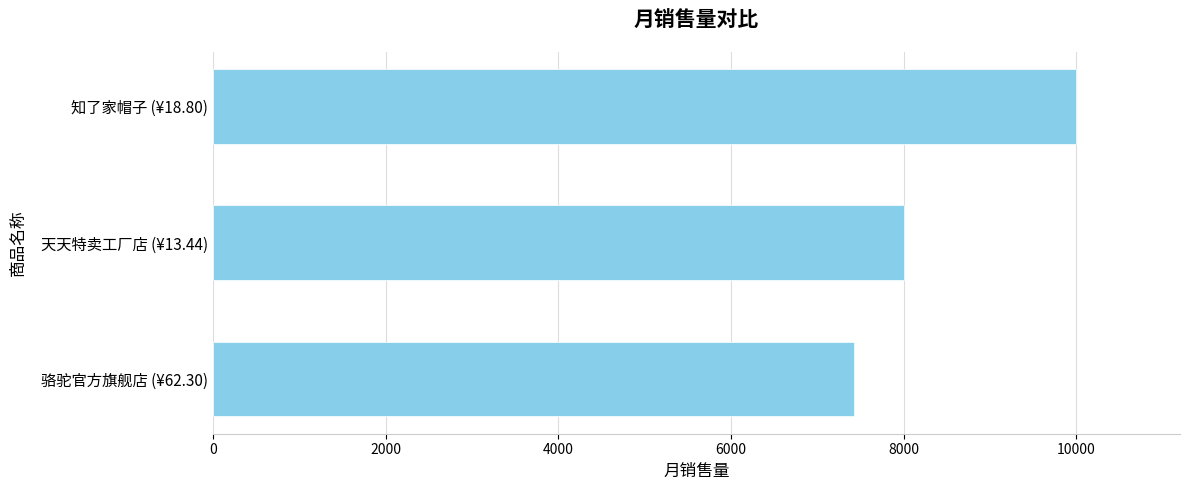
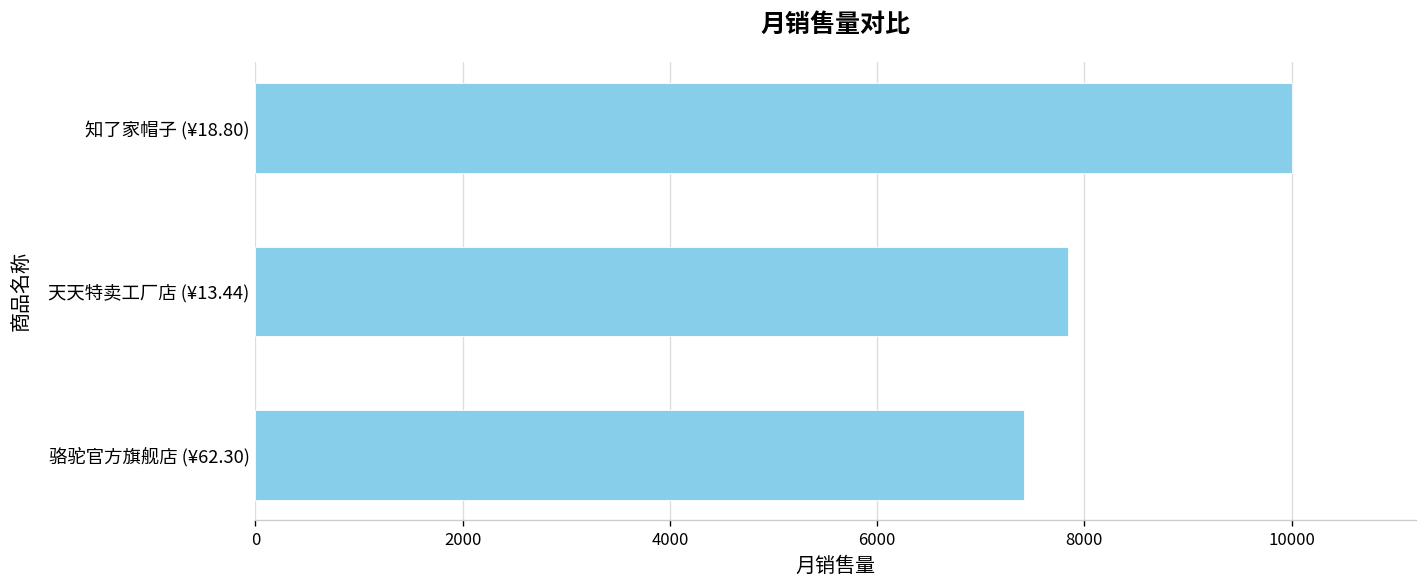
  {
    "知了家帽子 (¥18.80)": 10000,
-   "天天特卖工厂店 (¥13.44)": 8000,
+   "天天特卖工厂店 (¥13.44)": 7800,
    "骆驼官方旗舰店 (¥62.30)": 7400
  }
